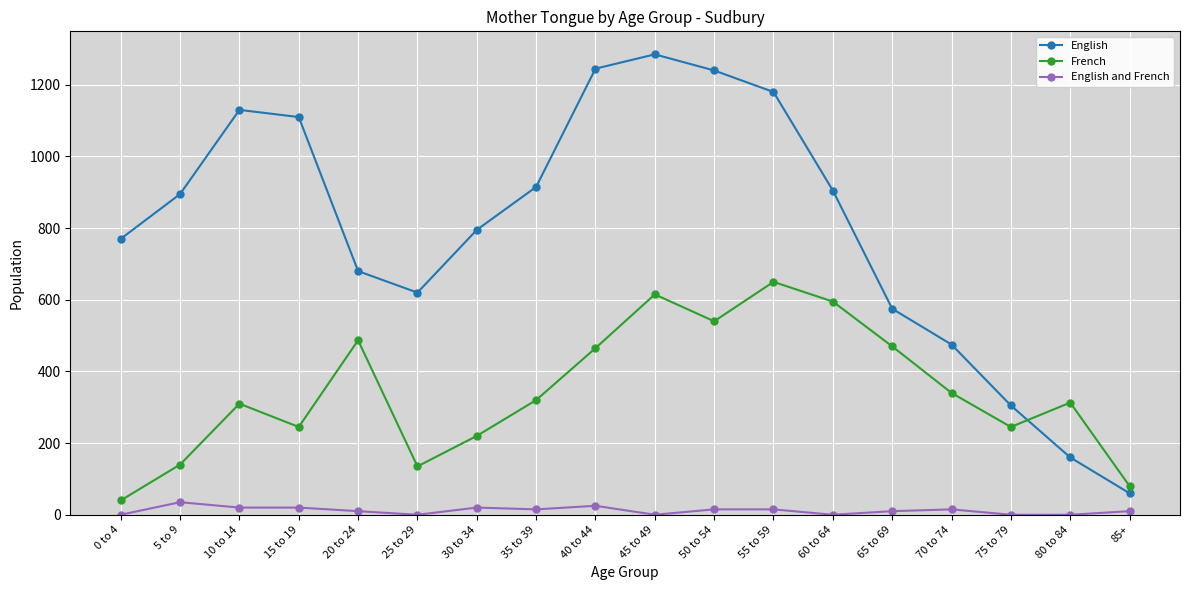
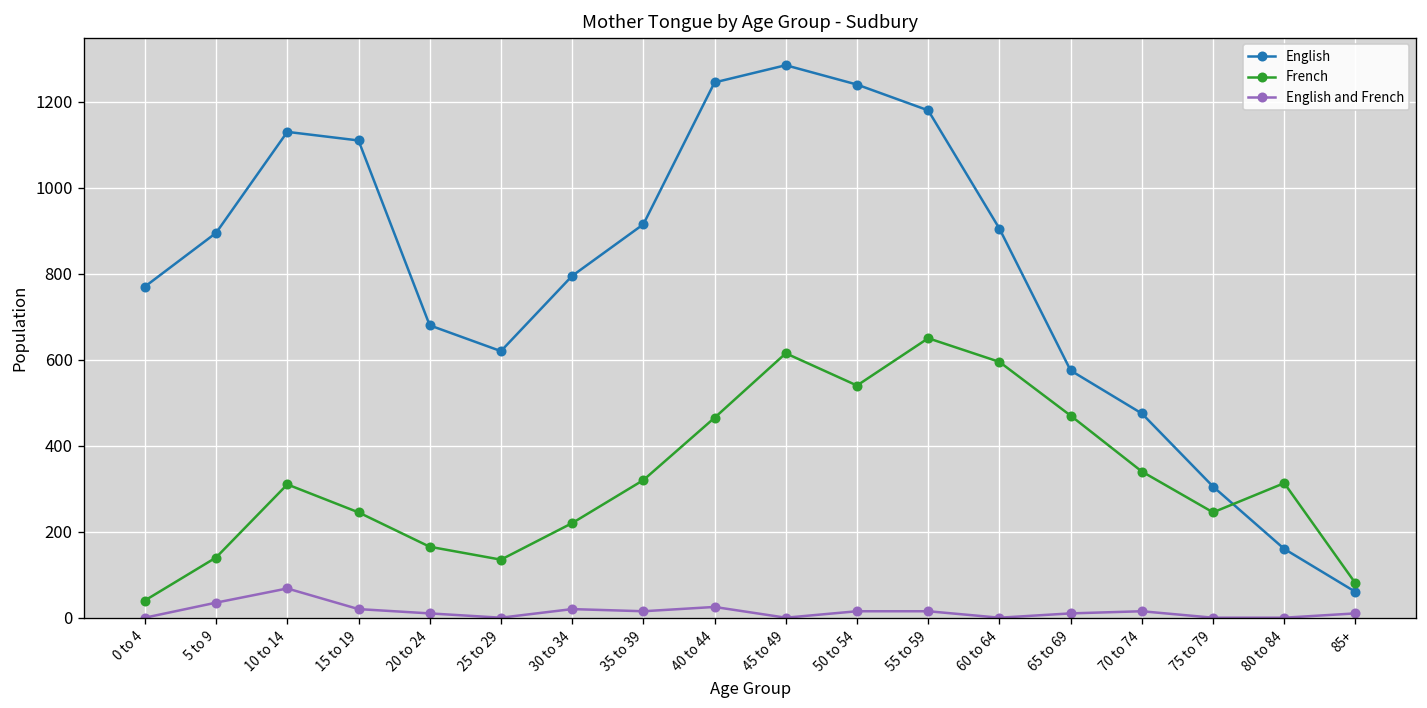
  {
    "English": {
      "0 to 4": 770,
      "5 to 9": 900,
      "10 to 14": 1130,
      "15 to 19": 1110,
      "20 to 24": 680,
      "25 to 29": 620,
      "30 to 34": 800,
      "35 to 39": 920,
      "40 to 44": 1250,
      "45 to 49": 1290,
      "50 to 54": 1240,
      "55 to 59": 1180,
      "60 to 64": 910,
      "65 to 69": 580,
      "70 to 74": 480,
      "75 to 79": 310,
      "80 to 84": 160,
      "85+": 60
    },
    "French": {
      "0 to 4": 40,
      "5 to 9": 140,
      "10 to 14": 310,
      "15 to 19": 250,
-     "20 to 24": 490,
+     "20 to 24": 170,
      "25 to 29": 140,
      "30 to 34": 220,
      "35 to 39": 320,
      "40 to 44": 470,
      "45 to 49": 620,
      "50 to 54": 540,
      "55 to 59": 650,
      "60 to 64": 600,
      "65 to 69": 470,
      "70 to 74": 340,
      "75 to 79": 250,
      "80 to 84": 310,
      "85+": 80
    },
    "English and French": {
      "0 to 4": 0,
      "5 to 9": 40,
-     "10 to 14": 20,
+     "10 to 14": 70,
      "15 to 19": 20,
      "20 to 24": 10,
      "25 to 29": 0,
      "30 to 34": 20,
      "35 to 39": 20,
      "40 to 44": 30,
      "45 to 49": 0,
      "50 to 54": 20,
      "55 to 59": 20,
      "60 to 64": 0,
      "65 to 69": 10,
      "70 to 74": 20,
      "75 to 79": 0,
      "80 to 84": 0,
      "85+": 10
    }
  }
